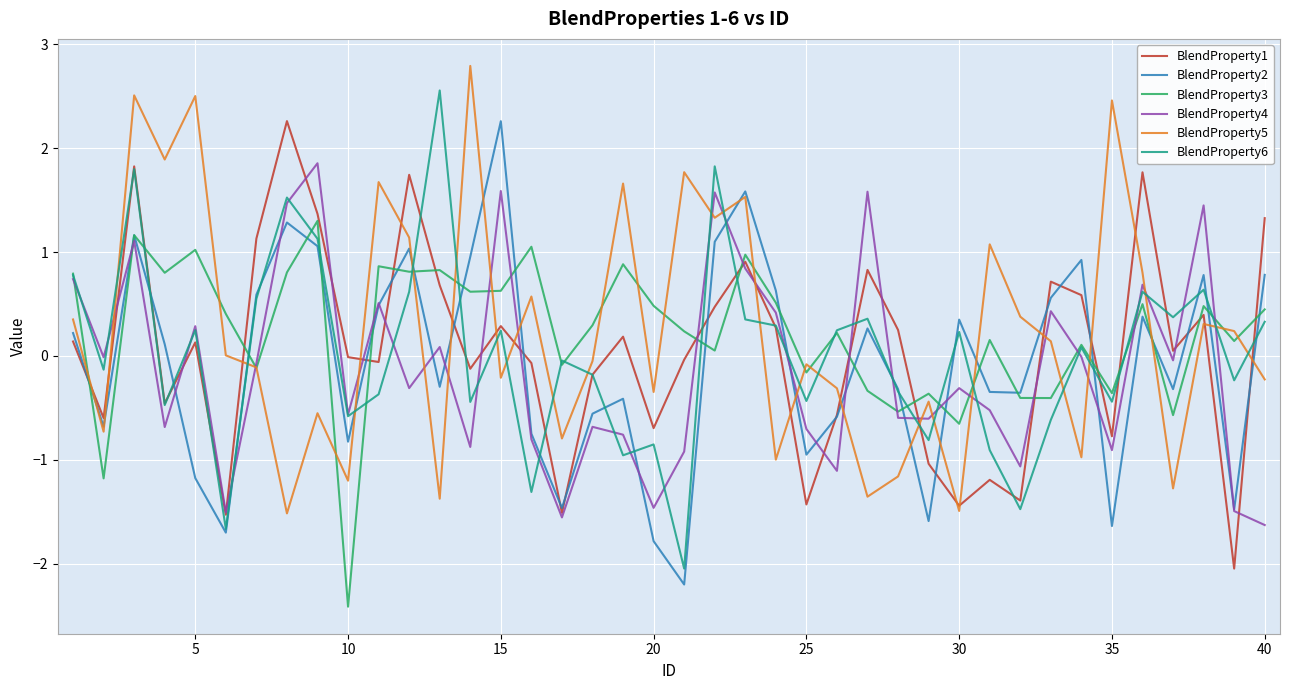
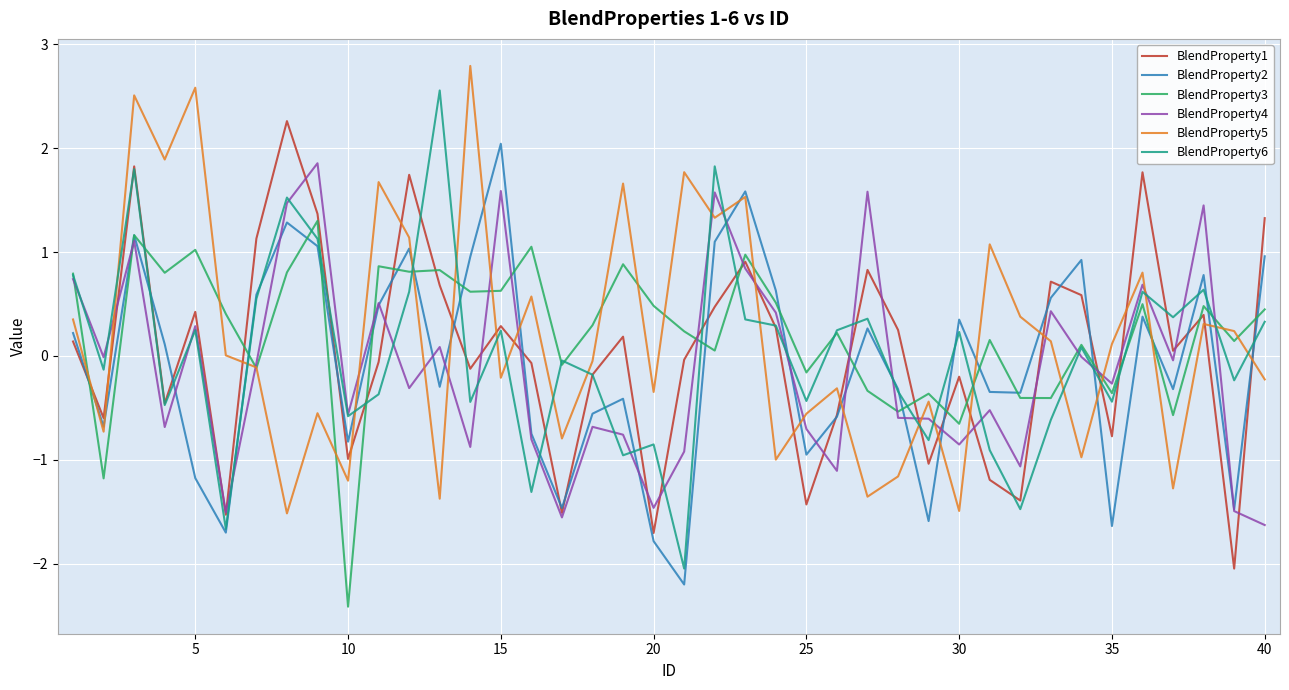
  {
    "BlendProperty1": {
-     "5": 0.13,
-     "10": -0.01,
+     "5": 0.42,
+     "10": -0.99,
      "15": 0.29,
-     "20": -0.69,
+     "20": -1.70,
      "25": -1.43,
-     "30": -1.44,
+     "30": -0.20,
      "35": -0.77,
      "40": 1.33
    },
    "BlendProperty2": {
      "5": -1.17,
      "10": -0.82,
-     "15": 2.26,
+     "15": 2.04,
      "20": -1.78,
      "25": -0.95,
      "30": 0.35,
      "35": -1.64,
-     "40": 0.78
+     "40": 0.96
    },
    "BlendProperty4": {
      "5": 0.29,
      "15": 1.59,
      "20": -1.46,
      "25": -0.70,
-     "30": -0.31,
-     "35": -0.91,
+     "30": -0.85,
+     "35": -0.27,
      "40": -1.63
    },
    "BlendProperty5": {
-     "5": 2.50,
+     "5": 2.58,
      "10": -1.20,
      "15": -0.21,
      "20": -0.35,
-     "25": -0.08,
+     "25": -0.56,
      "30": -1.49,
-     "35": 2.46,
+     "35": 0.12,
      "40": -0.23
    }
  }
